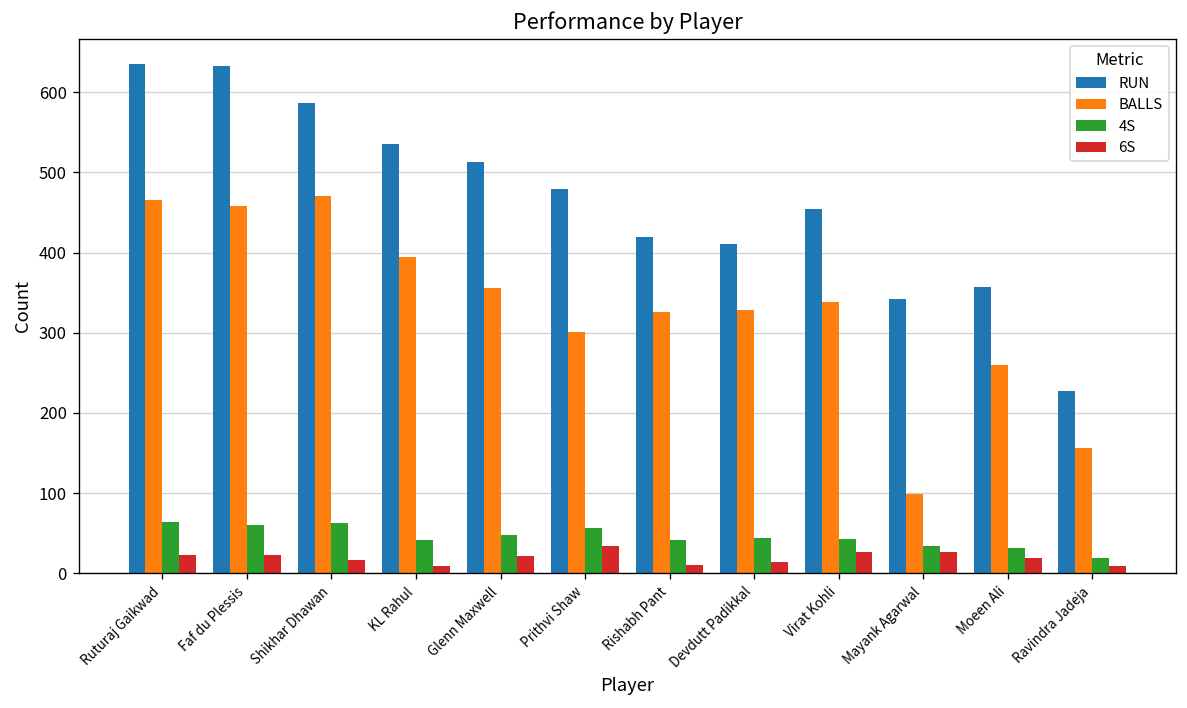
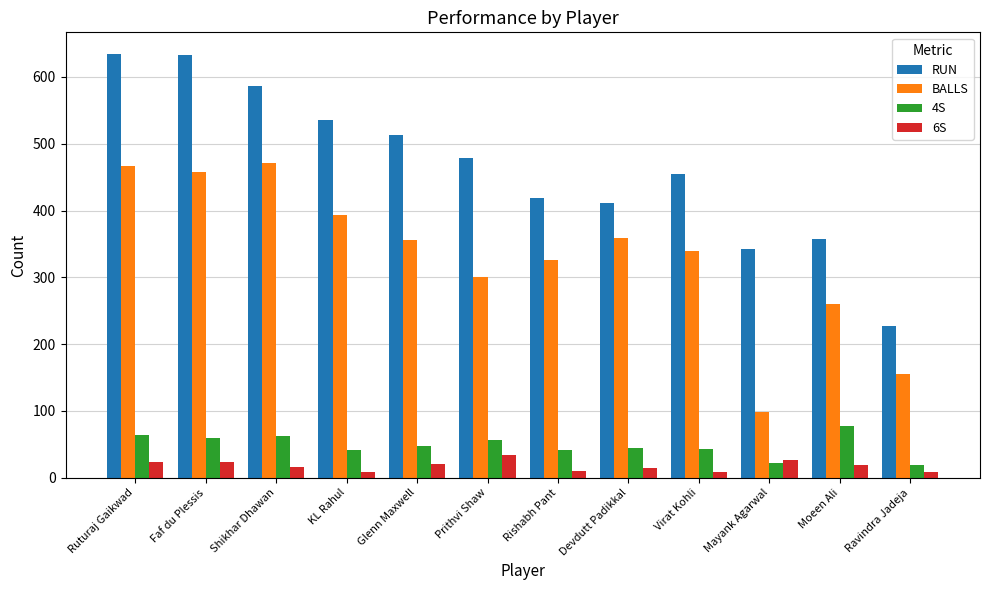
  {
    "RUN": {
      "Ruturaj Gaikwad": 640,
      "Faf du Plessis": 630,
      "Shikhar Dhawan": 590,
      "KL Rahul": 540,
      "Glenn Maxwell": 510,
      "Prithvi Shaw": 480,
      "Rishabh Pant": 420,
      "Devdutt Padikkal": 410,
      "Virat Kohli": 460,
      "Mayank Agarwal": 340,
      "Moeen Ali": 360,
      "Ravindra Jadeja": 230
    },
    "BALLS": {
      "Ruturaj Gaikwad": 470,
      "Faf du Plessis": 460,
      "Shikhar Dhawan": 470,
      "KL Rahul": 390,
      "Glenn Maxwell": 360,
      "Prithvi Shaw": 300,
      "Rishabh Pant": 330,
-     "Devdutt Padikkal": 330,
+     "Devdutt Padikkal": 360,
      "Virat Kohli": 340,
      "Mayank Agarwal": 100,
      "Moeen Ali": 260,
      "Ravindra Jadeja": 160
    },
    "4S": {
      "Ruturaj Gaikwad": 60,
      "Faf du Plessis": 60,
      "Shikhar Dhawan": 60,
      "KL Rahul": 40,
      "Glenn Maxwell": 50,
      "Prithvi Shaw": 60,
      "Rishabh Pant": 40,
      "Devdutt Padikkal": 40,
      "Virat Kohli": 40,
-     "Mayank Agarwal": 30,
-     "Moeen Ali": 30,
+     "Mayank Agarwal": 20,
+     "Moeen Ali": 80,
      "Ravindra Jadeja": 20
    },
    "6S": {
      "Ruturaj Gaikwad": 20,
      "Faf du Plessis": 20,
      "Shikhar Dhawan": 20,
      "KL Rahul": 10,
      "Glenn Maxwell": 20,
      "Prithvi Shaw": 30,
      "Rishabh Pant": 10,
      "Devdutt Padikkal": 10,
-     "Virat Kohli": 30,
+     "Virat Kohli": 10,
      "Mayank Agarwal": 30,
      "Moeen Ali": 20,
      "Ravindra Jadeja": 10
    }
  }
